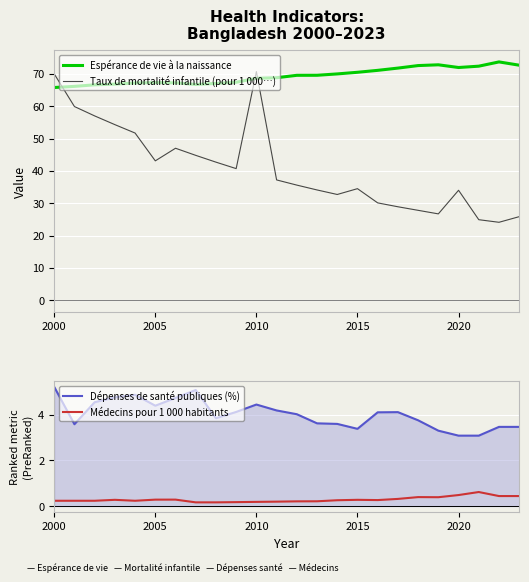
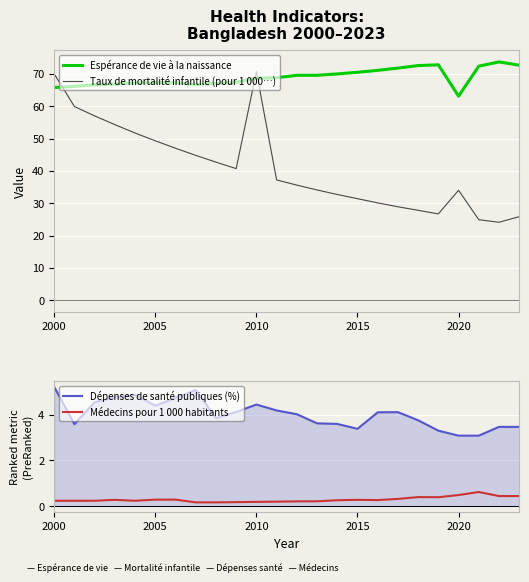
  {
    "Health Indicators: Bangladesh 2000–2023": {
      "Espérance de vie à la naissance": {
        "2000": 66,
        "2015": 70,
-       "2020": 72
+       "2020": 63
      },
      "Taux de mortalité infantile (pour 1 000…)": {
        "2000": 70,
-       "2005": 43,
-       "2015": 35,
+       "2005": 49,
+       "2015": 31,
        "2020": 34
      }
    }
  }
